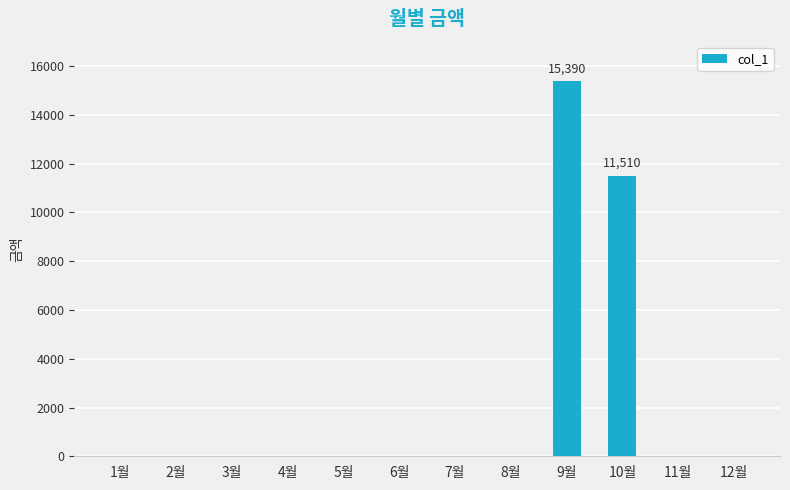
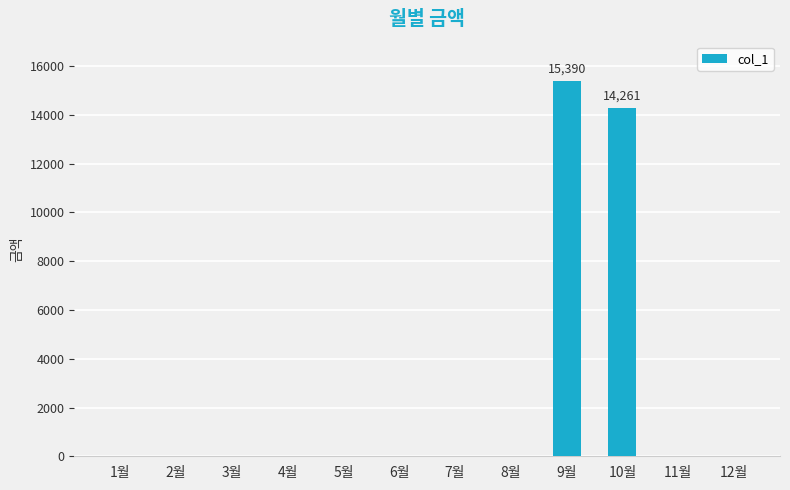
  {
    "9월": "15,390",
-   "10월": "11,510"
+   "10월": "14,261"
  }
